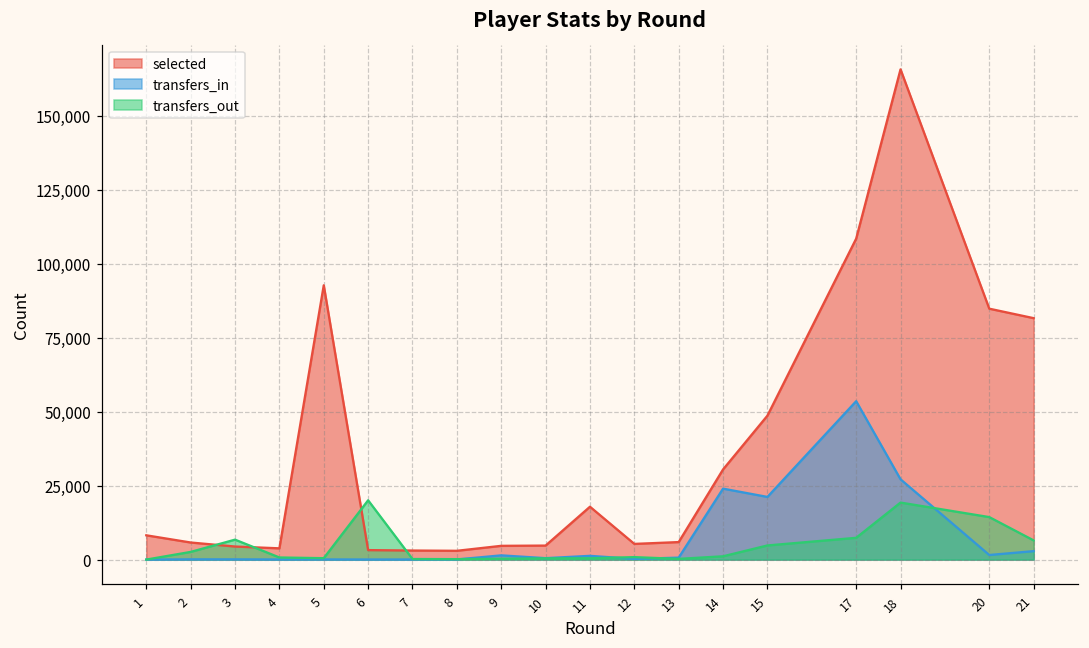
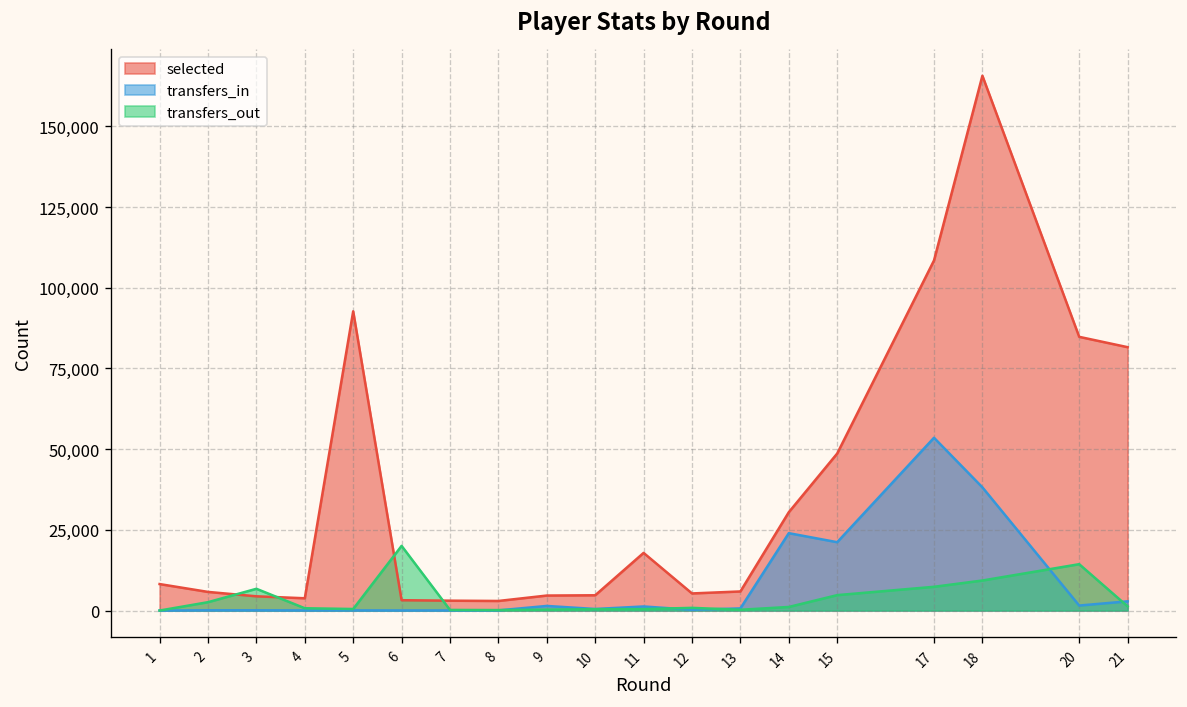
  {
    "selected": {
      "1": "8,000",
      "2": "6,000",
      "3": "4,000",
      "4": "4,000",
      "5": "93,000",
      "6": "3,000",
      "7": "3,000",
      "8": "3,000",
      "9": "5,000",
      "10": "5,000",
      "11": "18,000",
      "12": "5,000",
      "13": "6,000",
      "14": "30,000",
      "15": "49,000",
      "17": "108,000",
      "18": "166,000",
      "20": "85,000",
      "21": "82,000"
    },
    "transfers_in": {
      "2": "0",
      "3": "0",
      "6": "0",
      "9": "1,000",
      "14": "24,000",
      "15": "21,000",
      "17": "54,000",
-     "18": "27,000",
+     "18": "38,000",
      "20": "2,000",
      "21": "3,000"
    },
    "transfers_out": {
      "2": "3,000",
      "3": "7,000",
      "6": "20,000",
      "9": "0",
      "14": "1,000",
      "15": "5,000",
      "17": "7,000",
-     "18": "19,000",
+     "18": "9,000",
      "20": "14,000",
-     "21": "6,000"
+     "21": "1,000"
    }
  }
